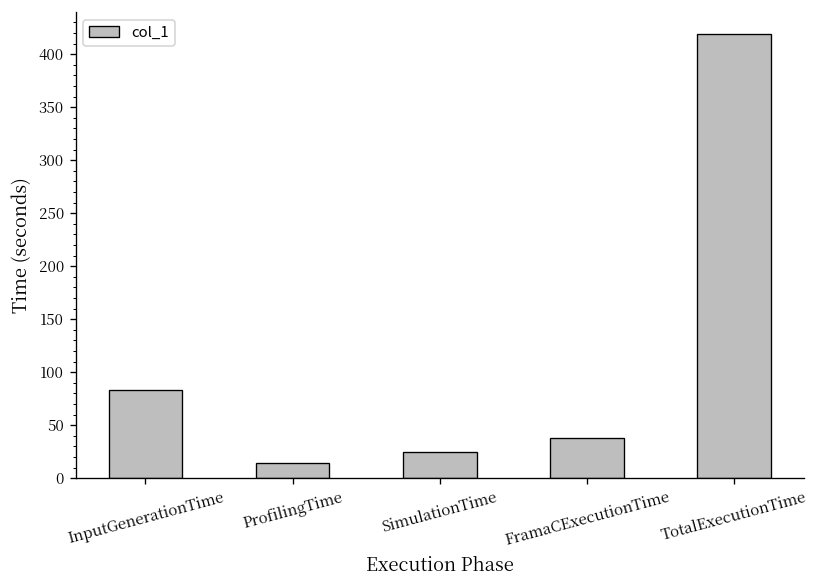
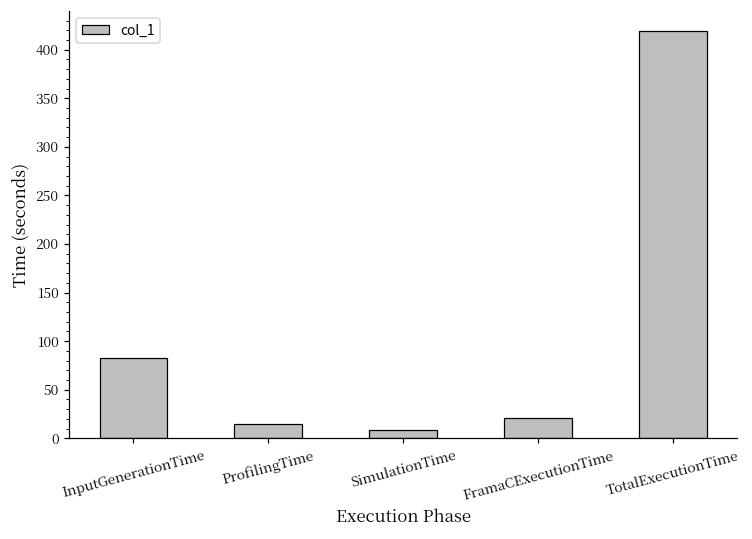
  {
    "InputGenerationTime": 80,
    "ProfilingTime": 10,
-   "SimulationTime": 20,
-   "FramaCExecutionTime": 40,
+   "SimulationTime": 10,
+   "FramaCExecutionTime": 20,
    "TotalExecutionTime": 420
  }
